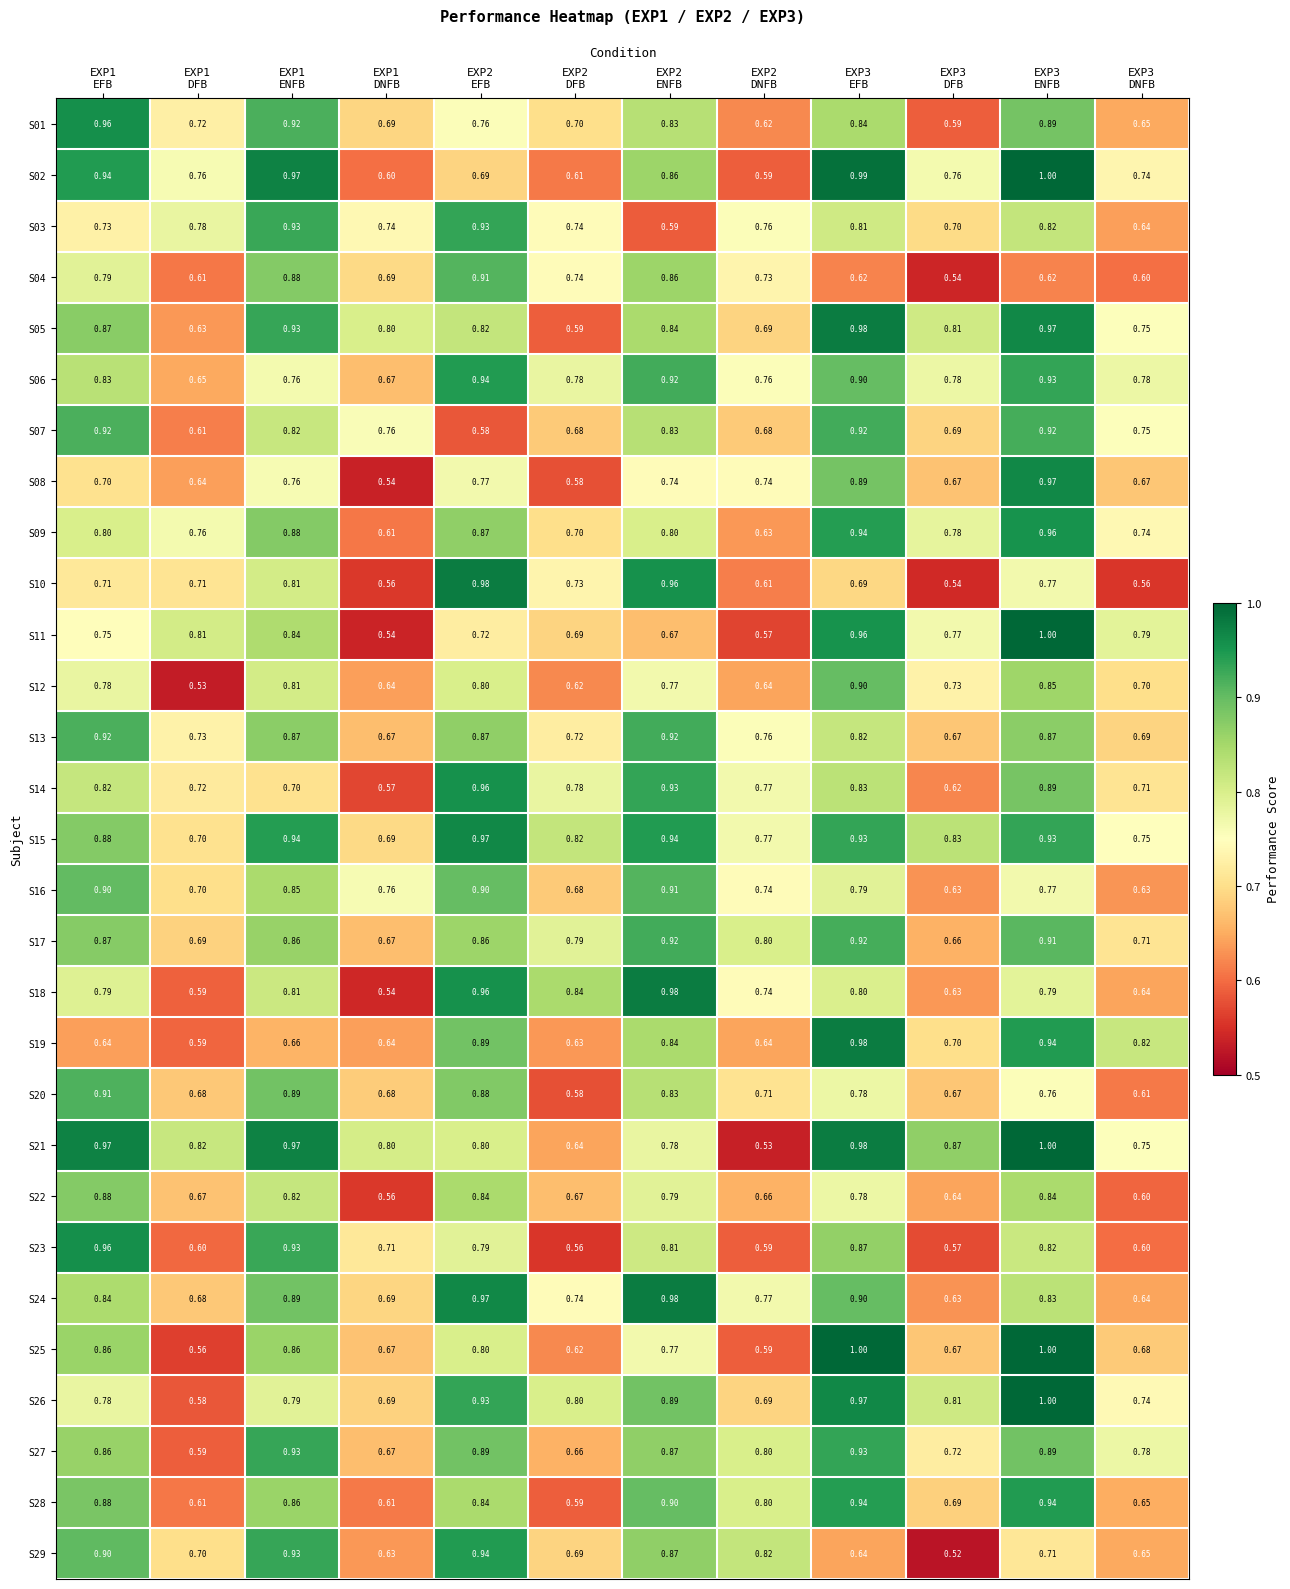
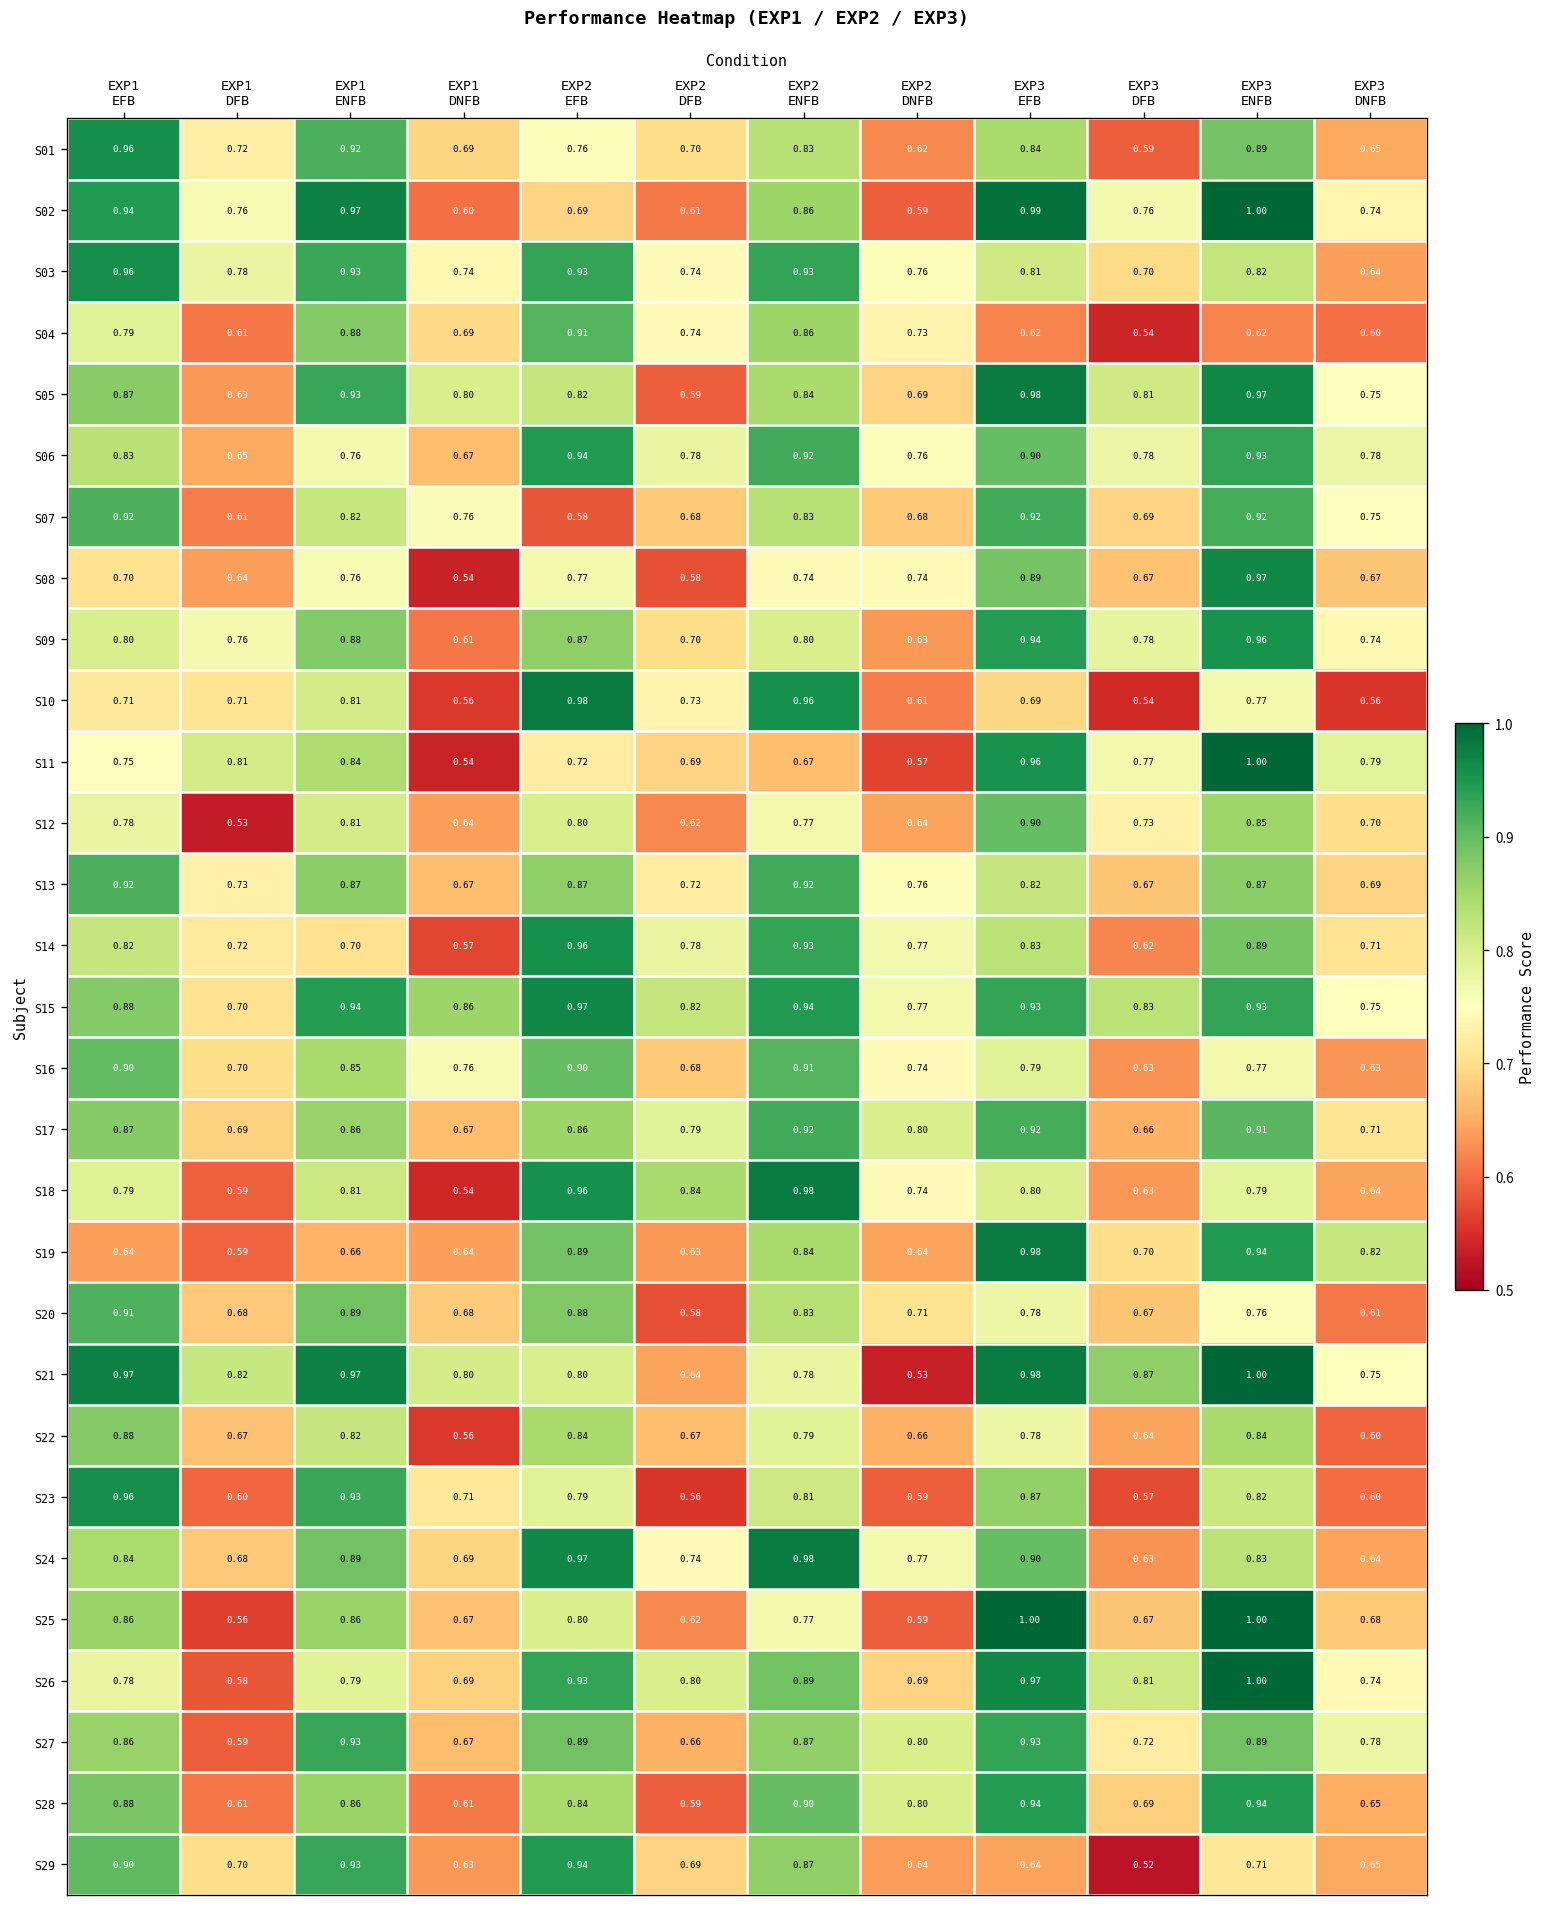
  {
    "S03": {
-     "EXP1 EFB": 0.73,
+     "EXP1 EFB": 0.96,
      "EXP1 DFB": 0.78,
      "EXP1 ENFB": 0.93,
      "EXP1 DNFB": 0.74,
      "EXP2 EFB": 0.93,
      "EXP2 DFB": 0.74,
-     "EXP2 ENFB": 0.59,
+     "EXP2 ENFB": 0.93,
      "EXP2 DNFB": 0.76,
      "EXP3 EFB": 0.81,
      "EXP3 DFB": 0.70,
      "EXP3 ENFB": 0.82,
      "EXP3 DNFB": 0.64
    },
    "S15": {
      "EXP1 EFB": 0.88,
      "EXP1 DFB": 0.70,
      "EXP1 ENFB": 0.94,
-     "EXP1 DNFB": 0.69,
+     "EXP1 DNFB": 0.86,
      "EXP2 EFB": 0.97,
      "EXP2 DFB": 0.82,
      "EXP2 ENFB": 0.94,
      "EXP2 DNFB": 0.77,
      "EXP3 EFB": 0.93,
      "EXP3 DFB": 0.83,
      "EXP3 ENFB": 0.93,
      "EXP3 DNFB": 0.75
    },
    "S29": {
      "EXP1 EFB": 0.90,
      "EXP1 DFB": 0.70,
      "EXP1 ENFB": 0.93,
      "EXP1 DNFB": 0.63,
      "EXP2 EFB": 0.94,
      "EXP2 DFB": 0.69,
      "EXP2 ENFB": 0.87,
-     "EXP2 DNFB": 0.82,
+     "EXP2 DNFB": 0.64,
      "EXP3 EFB": 0.64,
      "EXP3 DFB": 0.52,
      "EXP3 ENFB": 0.71,
      "EXP3 DNFB": 0.65
    }
  }
